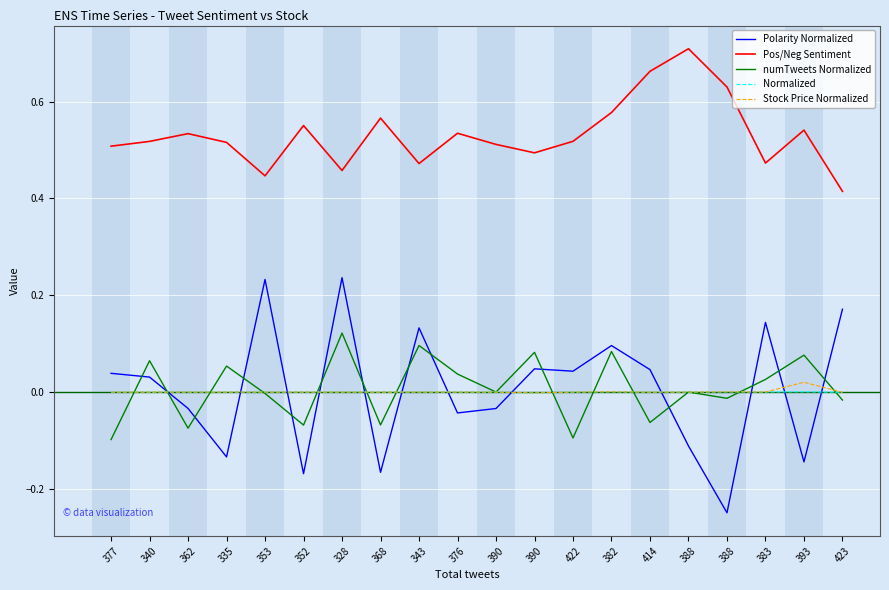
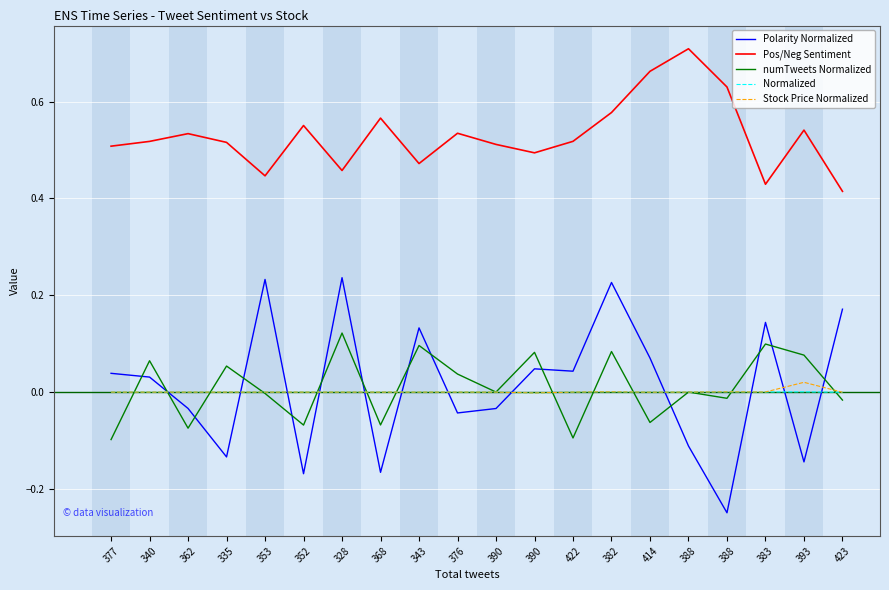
  {
    "Polarity Normalized": {
      "377": 0.04,
      "340": 0.03,
      "362": -0.03,
      "335": -0.13,
      "353": 0.23,
      "352": -0.17,
      "328": 0.24,
      "368": -0.17,
      "343": 0.13,
      "376": -0.04,
      "422": 0.04,
-     "382": 0.10,
-     "414": 0.05,
+     "382": 0.23,
+     "414": 0.07,
      "383": 0.14,
      "393": -0.14,
      "423": 0.17
    },
    "Pos/Neg Sentiment": {
      "377": 0.51,
      "340": 0.52,
      "362": 0.53,
      "335": 0.52,
      "353": 0.45,
      "352": 0.55,
      "328": 0.46,
      "368": 0.57,
      "343": 0.47,
      "376": 0.53,
      "422": 0.52,
      "382": 0.58,
      "414": 0.66,
-     "383": 0.47,
+     "383": 0.43,
      "393": 0.54,
      "423": 0.41
    },
    "numTweets Normalized": {
      "377": -0.10,
      "340": 0.06,
      "362": -0.07,
      "335": 0.05,
      "352": -0.07,
      "328": 0.12,
      "368": -0.07,
      "343": 0.10,
      "376": 0.04,
      "422": -0.09,
      "382": 0.08,
      "414": -0.06,
-     "383": 0.03,
+     "383": 0.10,
      "393": 0.08,
      "423": -0.02
    },
    "Normalized": {
      "393": 0.00
    },
    "Stock Price Normalized": {
      "393": 0.02
    }
  }
